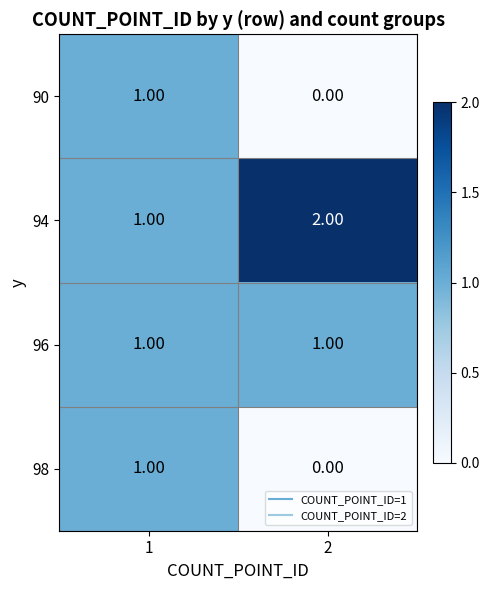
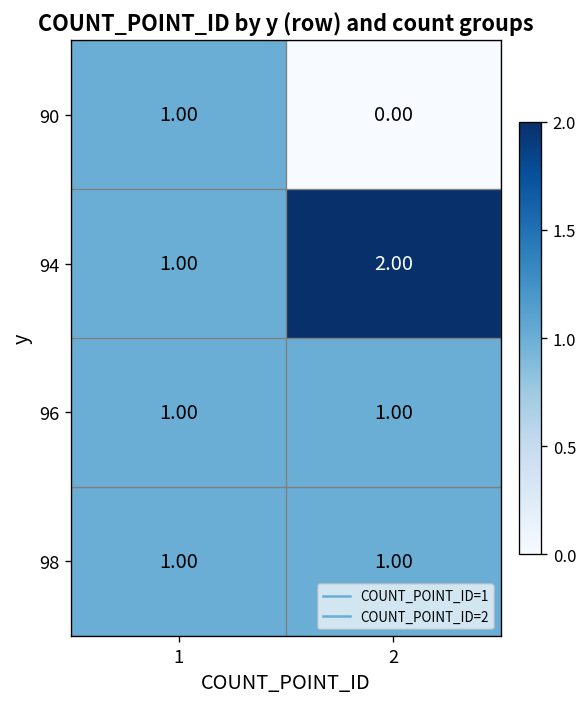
  {
    "90": {
      "1": 1.00,
      "2": 0.00
    },
    "94": {
      "1": 1.00,
      "2": 2.00
    },
    "96": {
      "1": 1.00,
      "2": 1.00
    },
    "98": {
      "1": 1.00,
-     "2": 0.00
+     "2": 1.00
    }
  }
